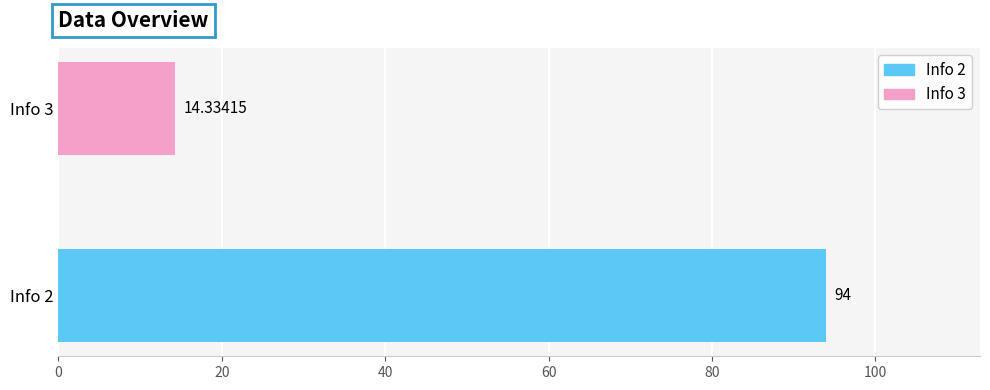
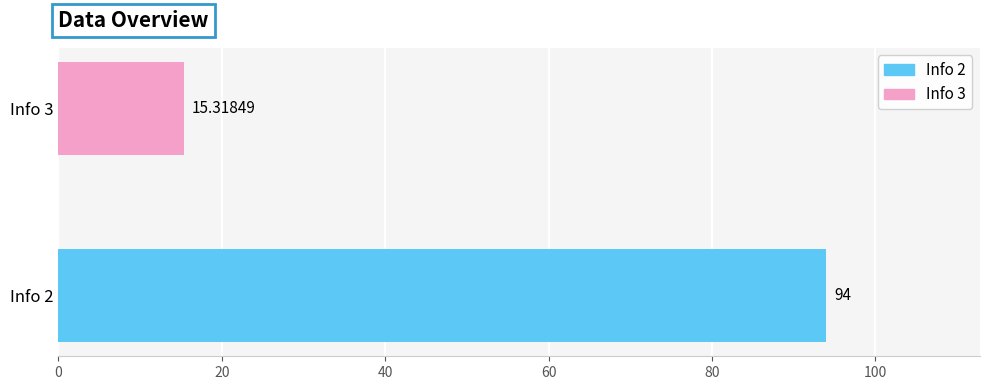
  {
-   "Info 3": 14.33415,
+   "Info 3": 15.31849,
    "Info 2": 94
  }
